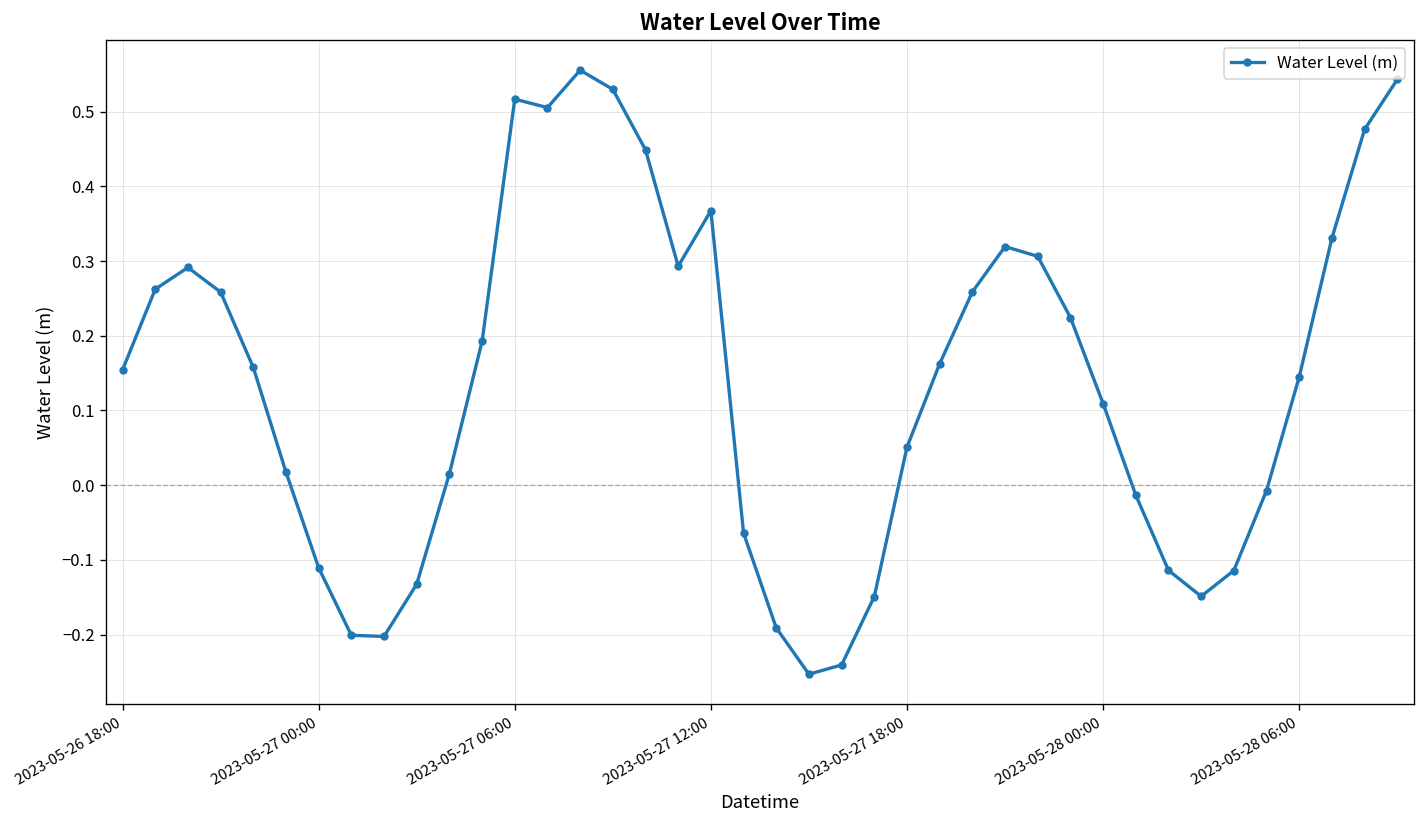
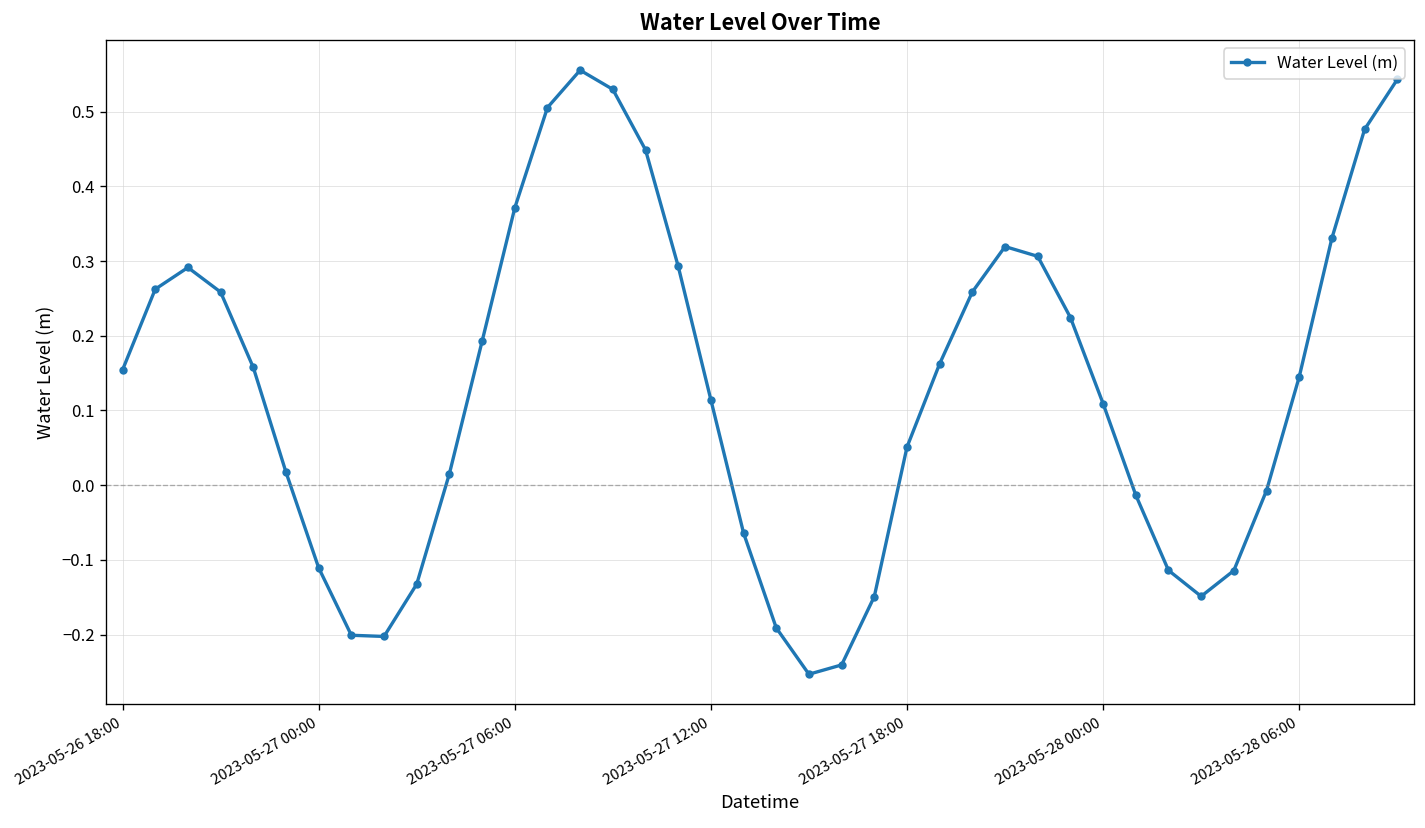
  {
    "2023-05-26 18:00": 0.15,
    "2023-05-27 00:00": -0.11,
-   "2023-05-27 06:00": 0.52,
-   "2023-05-27 12:00": 0.37,
+   "2023-05-27 06:00": 0.37,
+   "2023-05-27 12:00": 0.11,
    "2023-05-27 18:00": 0.05,
    "2023-05-28 00:00": 0.11,
    "2023-05-28 06:00": 0.14
  }
